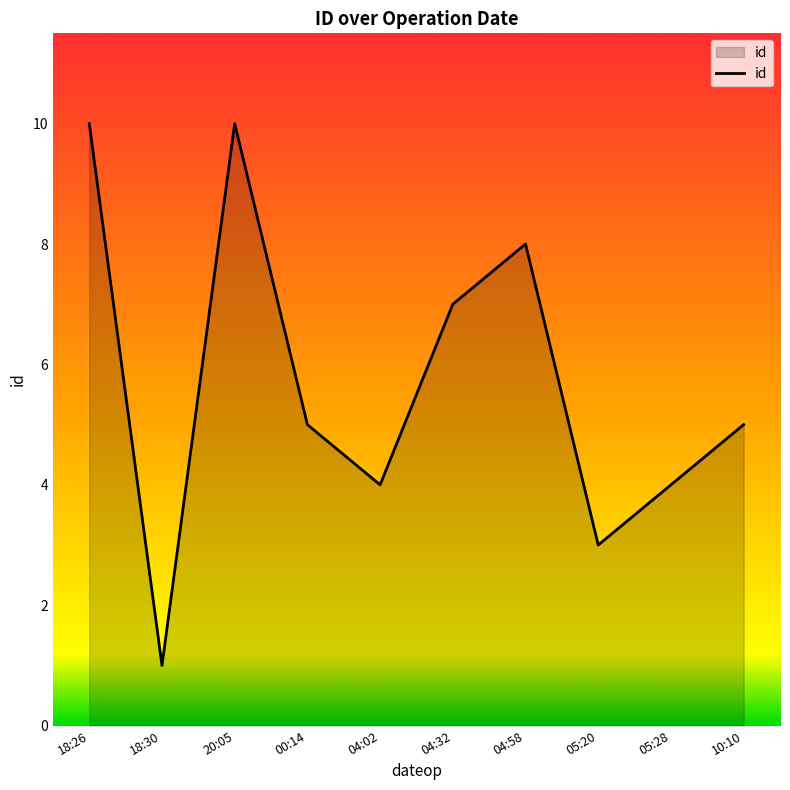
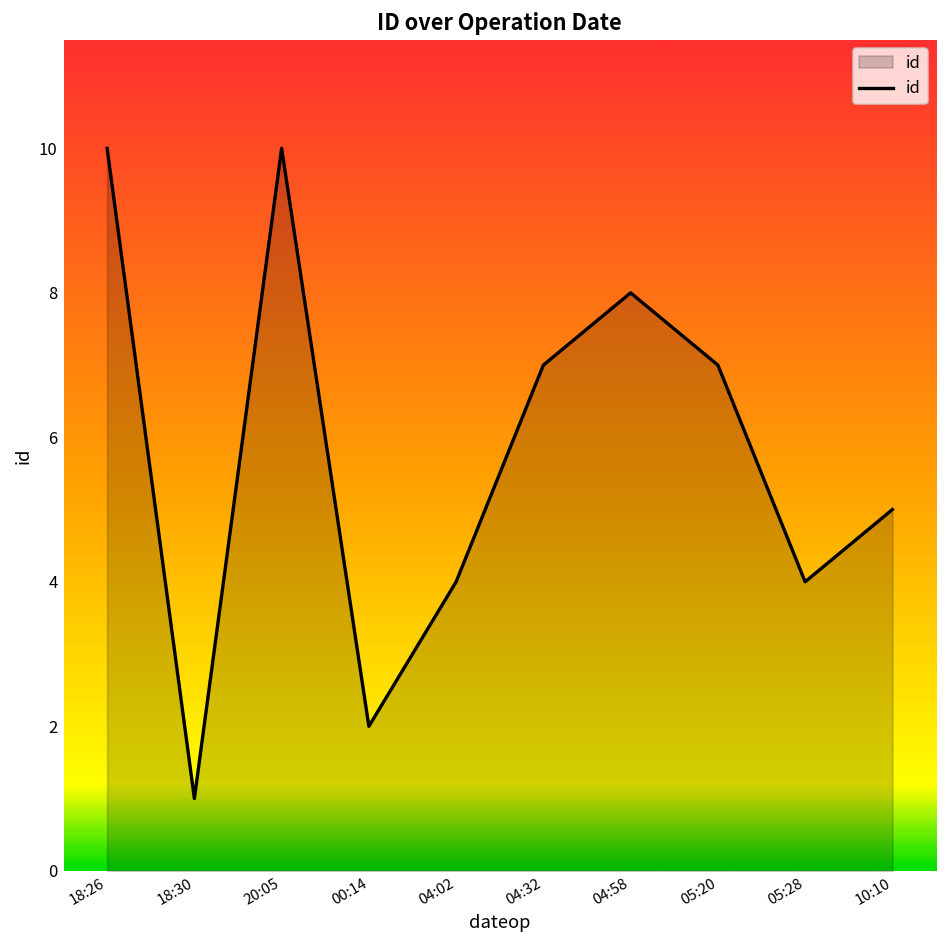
  {
    "18:26": 10,
    "18:30": 1,
    "20:05": 10,
-   "00:14": 5,
+   "00:14": 2,
    "04:02": 4,
    "04:32": 7,
    "04:58": 8,
-   "05:20": 3,
+   "05:20": 7,
    "05:28": 4,
    "10:10": 5
  }
